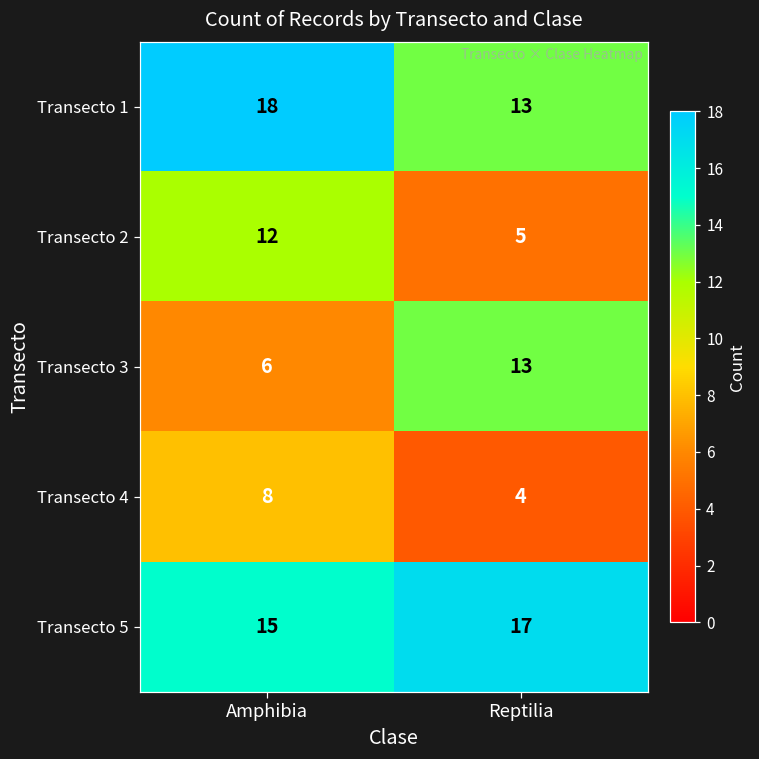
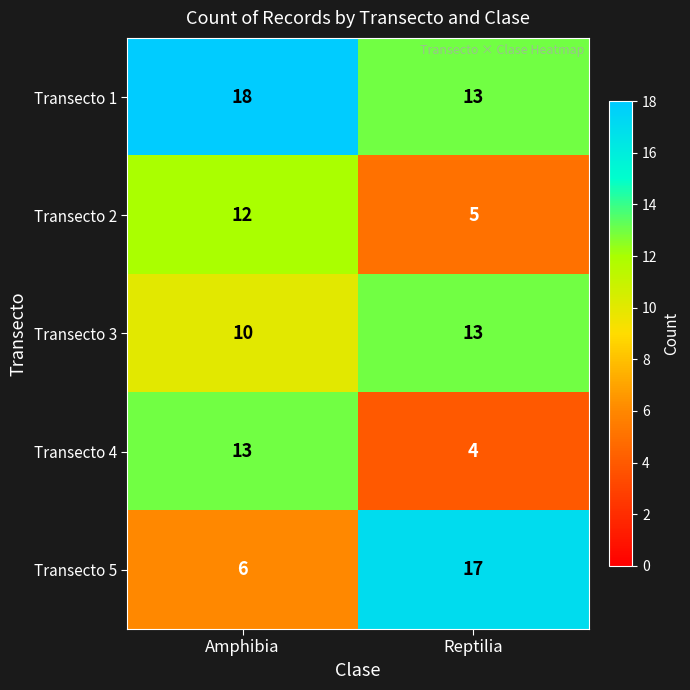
  {
    "Transecto 1": {
      "Amphibia": 18
    },
    "Transecto 2": {
      "Amphibia": 12,
      "Reptilia": 5
    },
    "Transecto 3": {
-     "Amphibia": 6,
+     "Amphibia": 10,
      "Reptilia": 13
    },
    "Transecto 4": {
-     "Amphibia": 8,
+     "Amphibia": 13,
      "Reptilia": 4
    },
    "Transecto 5": {
-     "Amphibia": 15,
+     "Amphibia": 6,
      "Reptilia": 17
    }
  }
